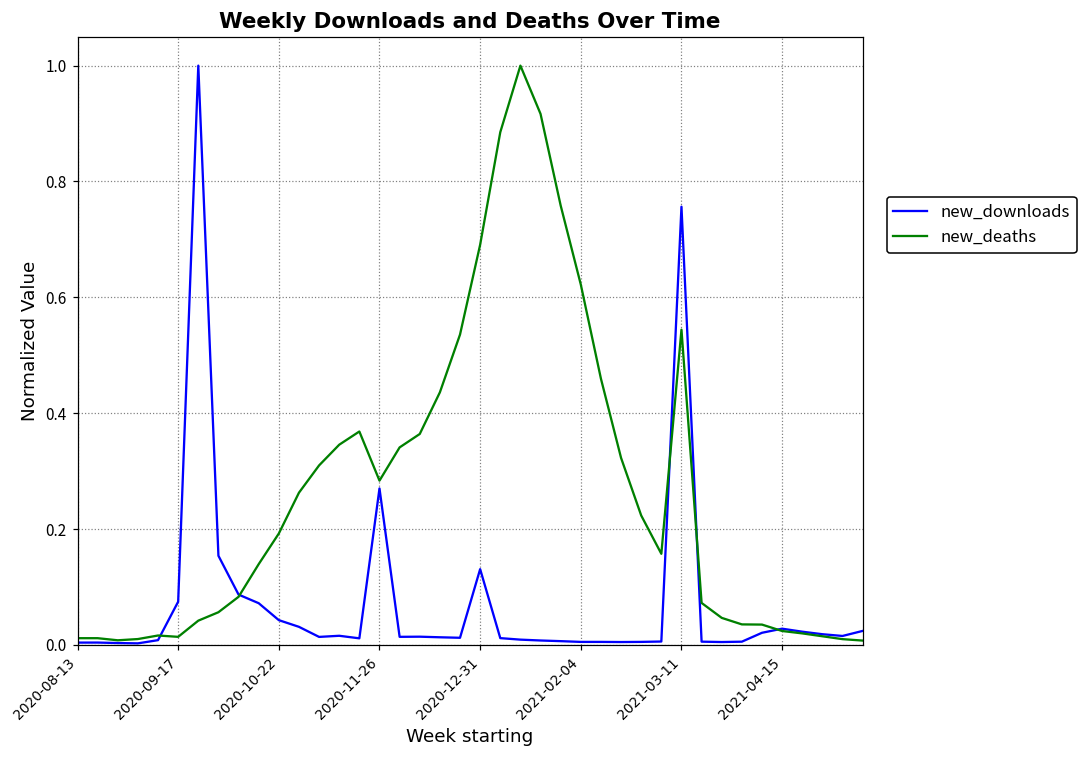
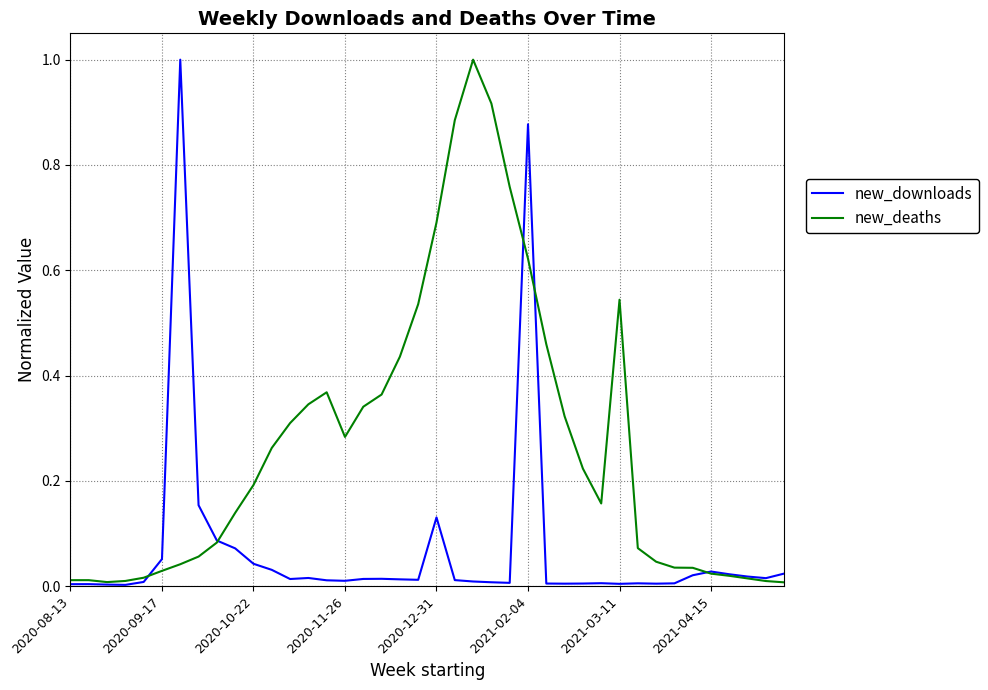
  {
    "new_downloads": {
      "2020-08-13": 0.00,
-     "2020-09-17": 0.07,
+     "2020-09-17": 0.05,
      "2020-10-22": 0.04,
-     "2020-11-26": 0.27,
+     "2020-11-26": 0.01,
      "2020-12-31": 0.13,
-     "2021-02-04": 0.01,
-     "2021-03-11": 0.76
+     "2021-02-04": 0.88,
+     "2021-03-11": 0.00
    },
    "new_deaths": {
      "2020-08-13": 0.01,
-     "2020-09-17": 0.01,
+     "2020-09-17": 0.03,
      "2020-10-22": 0.19,
      "2020-11-26": 0.28,
      "2020-12-31": 0.69,
      "2021-02-04": 0.62,
      "2021-03-11": 0.54
    }
  }
